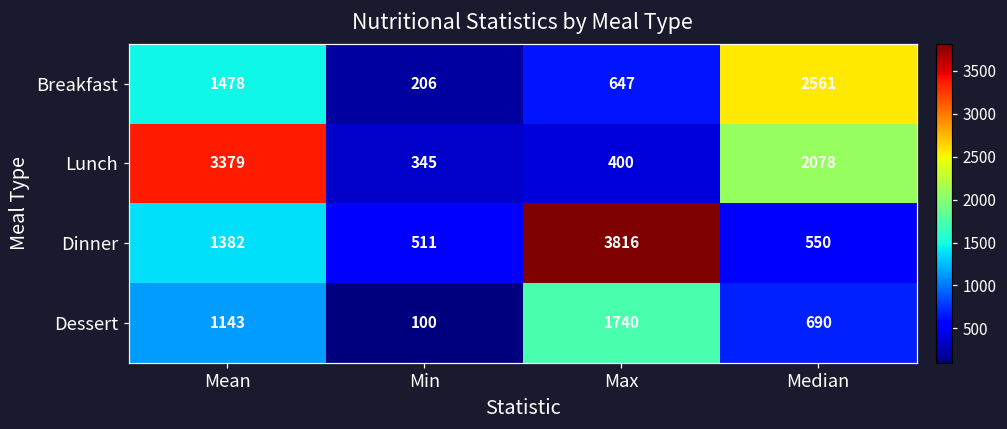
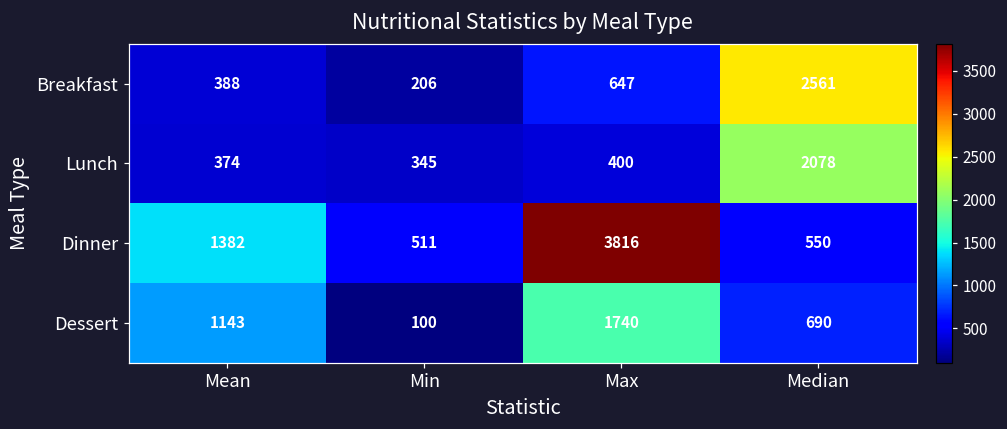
  {
    "Breakfast": {
-     "Mean": 1478,
+     "Mean": 388,
      "Min": 206,
      "Max": 647,
      "Median": 2561
    },
    "Lunch": {
-     "Mean": 3379,
+     "Mean": 374,
      "Min": 345,
      "Max": 400,
      "Median": 2078
    },
    "Dinner": {
      "Mean": 1382,
      "Min": 511,
      "Max": 3816,
      "Median": 550
    },
    "Dessert": {
      "Mean": 1143,
      "Min": 100,
      "Max": 1740,
      "Median": 690
    }
  }
